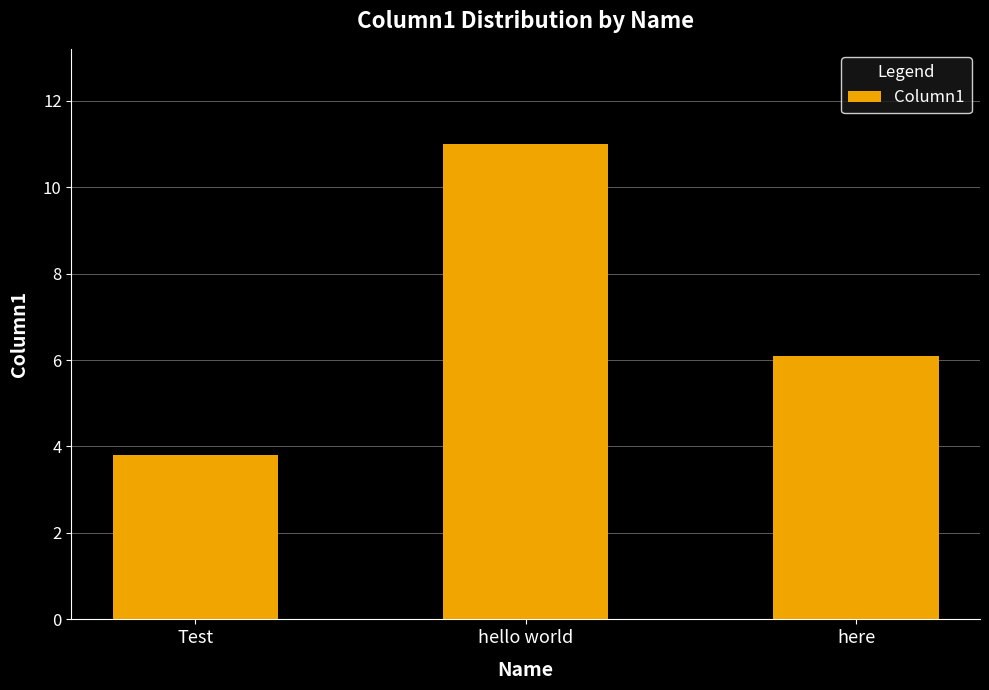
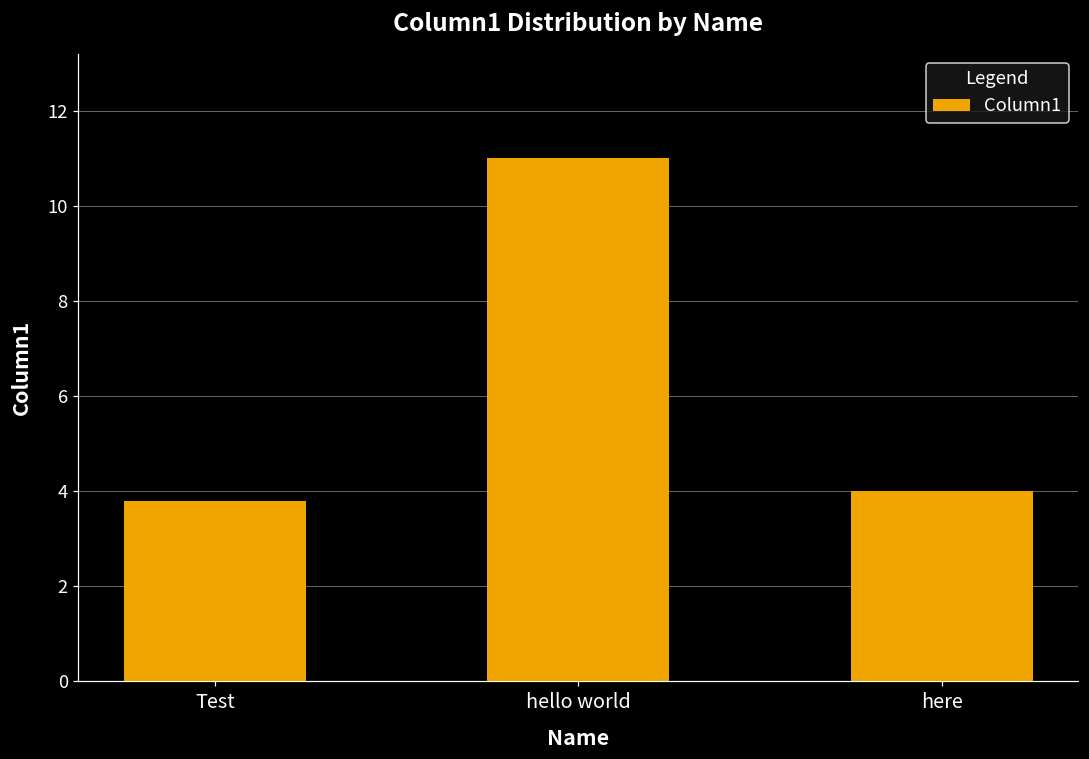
  {
    "Test": 3.8,
    "hello world": 11.0,
-   "here": 6.1
+   "here": 4.0
  }
